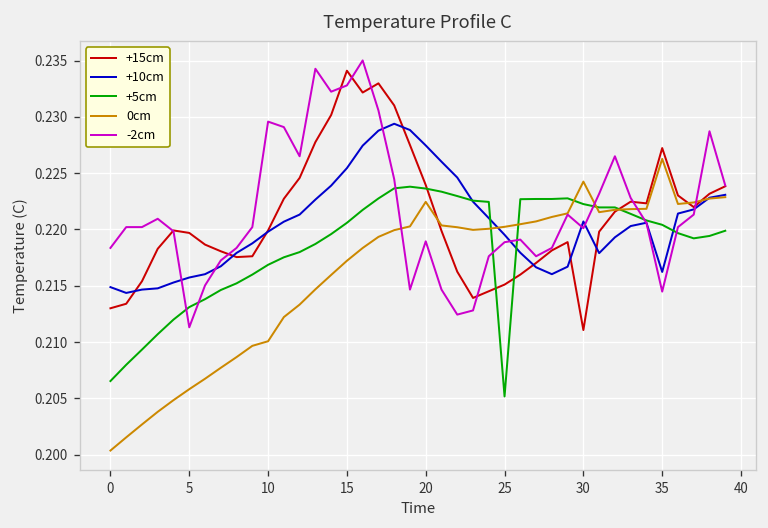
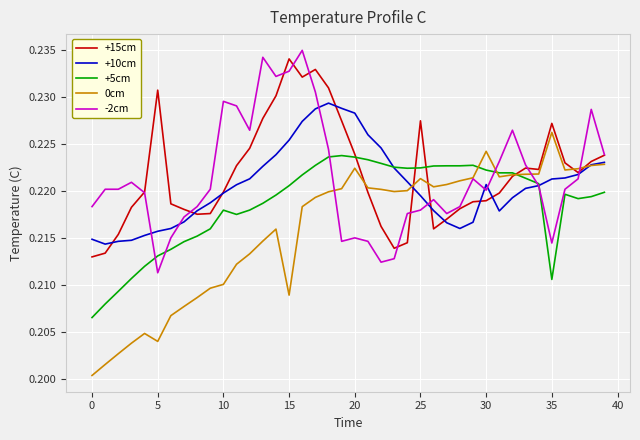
  {
    "+15cm": {
      "0": 0.213,
-     "5": 0.220,
+     "5": 0.231,
      "15": 0.234,
      "20": 0.224,
-     "25": 0.215,
-     "30": 0.211,
+     "25": 0.228,
+     "30": 0.219,
      "35": 0.227
    },
    "+10cm": {
      "0": 0.215,
      "5": 0.216,
      "15": 0.225,
-     "20": 0.227,
+     "20": 0.228,
      "25": 0.220,
      "30": 0.221,
-     "35": 0.216
+     "35": 0.221
    },
    "+5cm": {
      "0": 0.207,
      "5": 0.213,
-     "10": 0.217,
+     "10": 0.218,
      "15": 0.221,
      "20": 0.224,
-     "25": 0.205,
+     "25": 0.222,
      "30": 0.222,
-     "35": 0.220
+     "35": 0.211
    },
    "0cm": {
      "0": 0.200,
-     "5": 0.206,
+     "5": 0.204,
      "10": 0.210,
-     "15": 0.217,
+     "15": 0.209,
      "20": 0.222,
-     "25": 0.220,
+     "25": 0.221,
      "30": 0.224,
      "35": 0.226
    },
    "-2cm": {
      "0": 0.218,
      "5": 0.211,
      "10": 0.230,
      "15": 0.233,
-     "20": 0.219,
-     "25": 0.219,
+     "20": 0.215,
+     "25": 0.218,
      "30": 0.220,
      "35": 0.214
    }
  }
